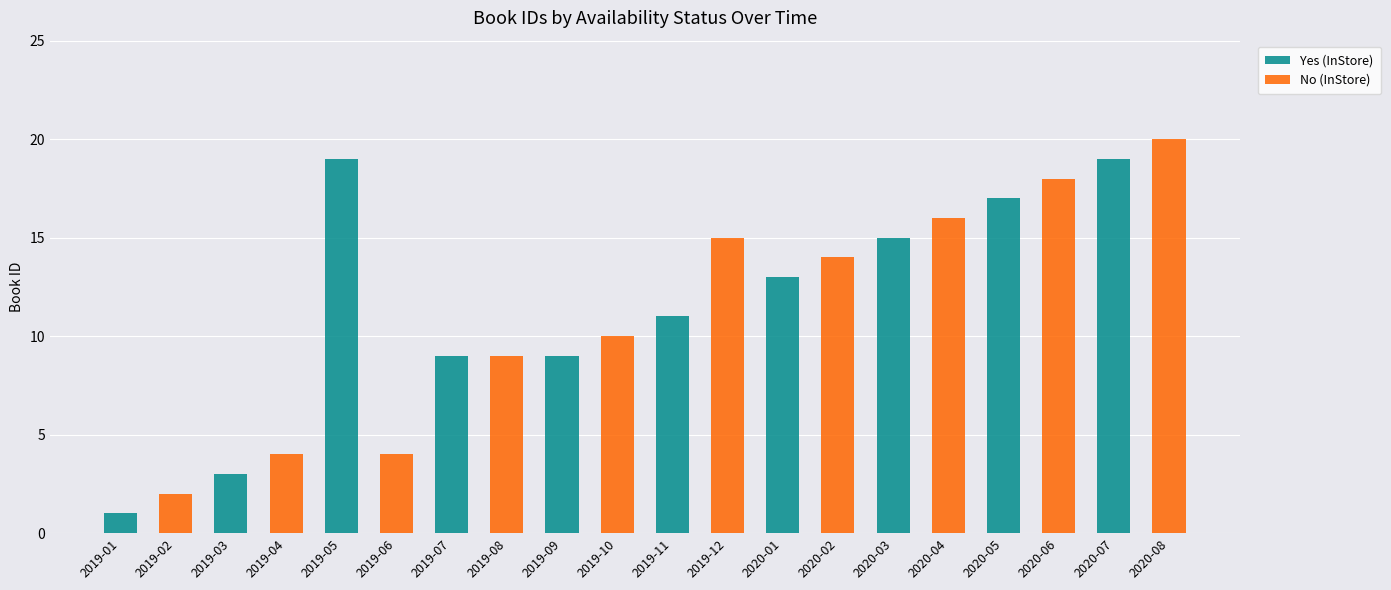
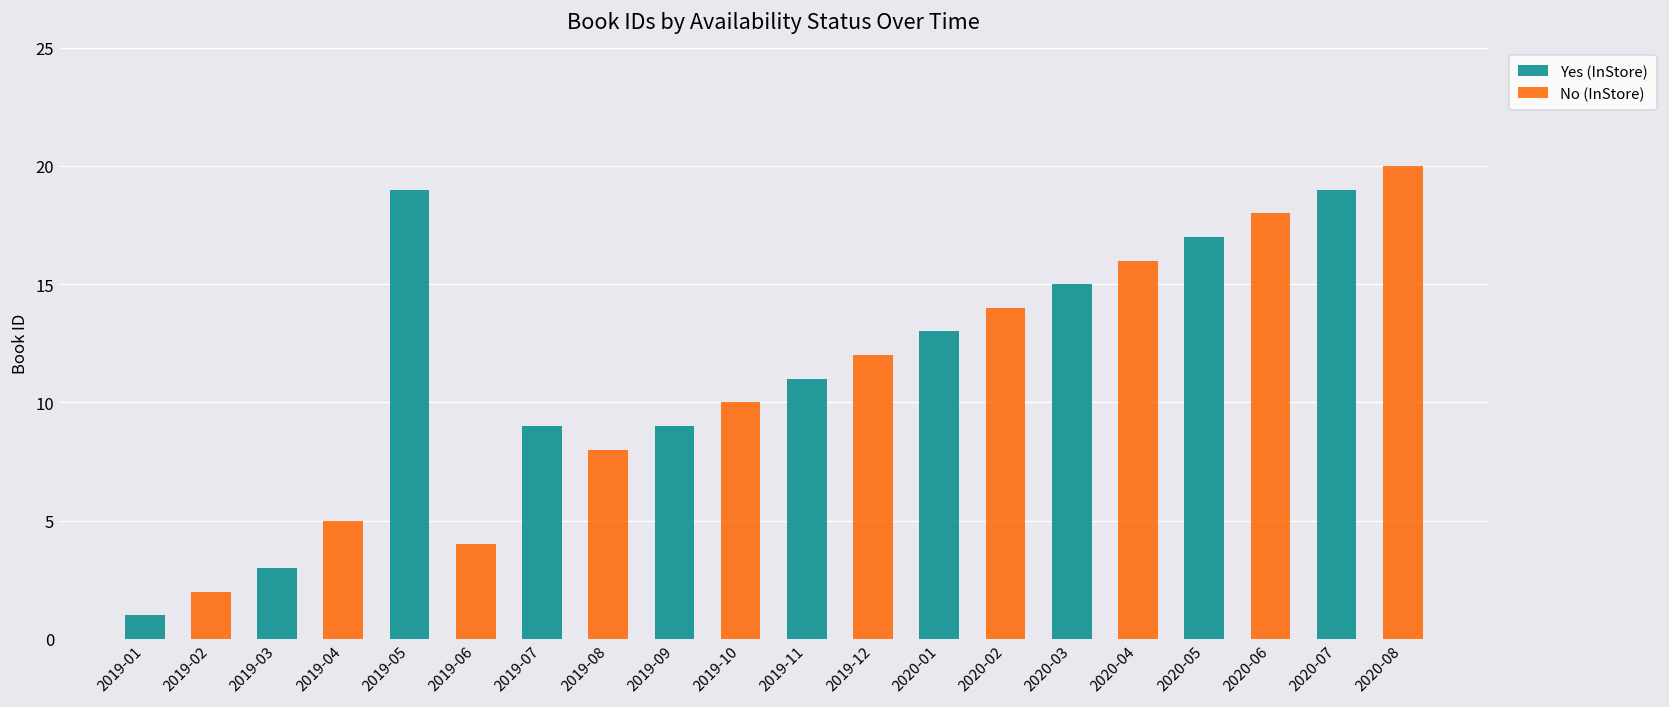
  {
    "Yes (InStore)": {
      "2019-01": 1,
      "2019-02": 0,
      "2019-03": 3,
      "2019-04": 0,
      "2019-05": 19,
      "2019-06": 0,
      "2019-07": 9,
      "2019-08": 0,
      "2019-09": 9,
      "2019-10": 0,
      "2019-11": 11,
      "2019-12": 0,
      "2020-01": 13,
      "2020-02": 0,
      "2020-03": 15,
      "2020-04": 0,
      "2020-05": 17,
      "2020-06": 0,
      "2020-07": 19,
      "2020-08": 0
    },
    "No (InStore)": {
-     "2019-04": 4,
-     "2019-08": 9,
-     "2019-12": 15
+     "2019-04": 5,
+     "2019-08": 8,
+     "2019-12": 12
    }
  }
